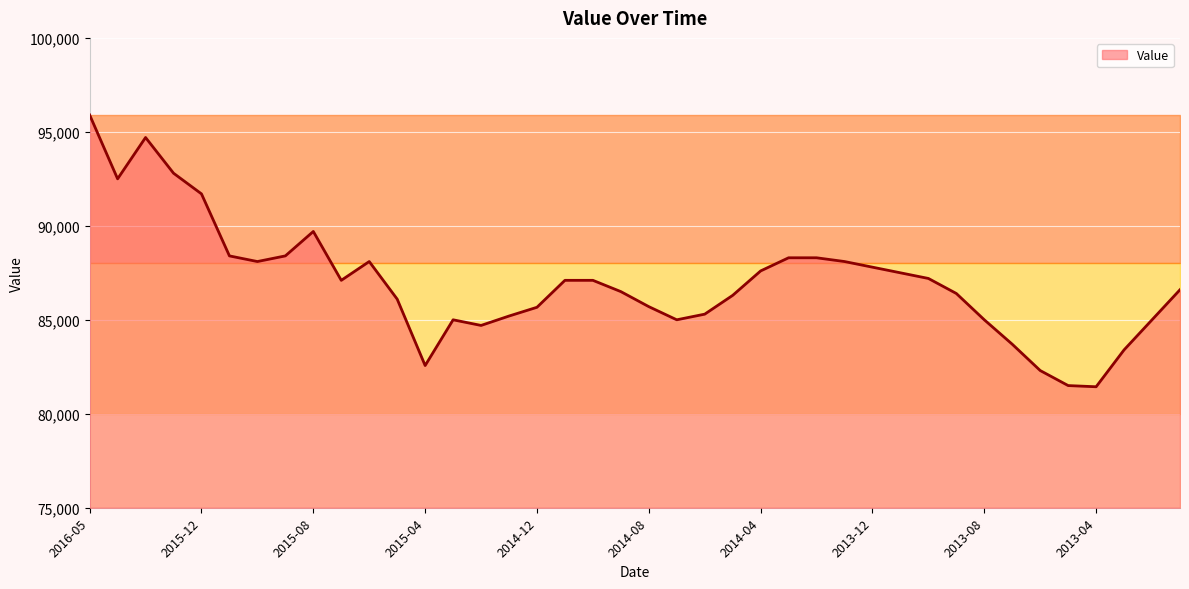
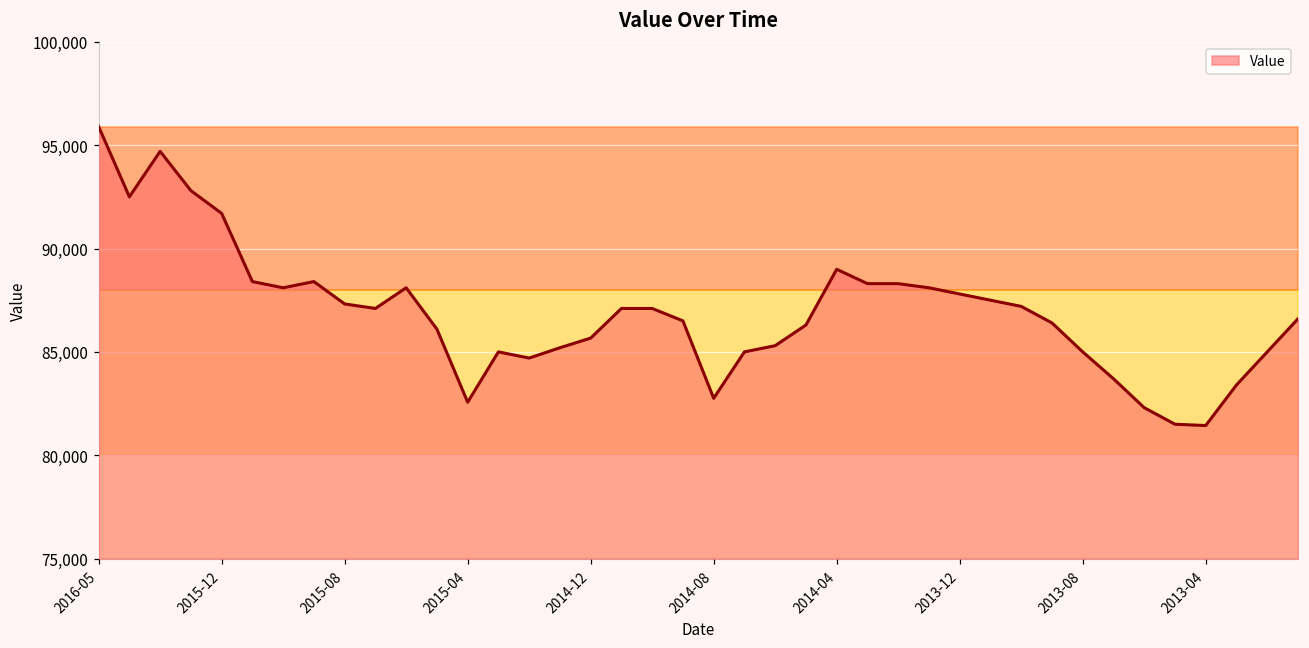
  {
    "Value": {
      "2015-12": "91,700",
-     "2015-08": "89,700",
+     "2015-08": "87,300",
      "2015-04": "82,600",
      "2014-12": "85,700",
-     "2014-08": "85,700",
-     "2014-04": "87,600",
+     "2014-08": "82,800",
+     "2014-04": "89,000",
      "2013-12": "87,800",
      "2013-08": "85,000",
      "2013-04": "81,400"
    }
  }
